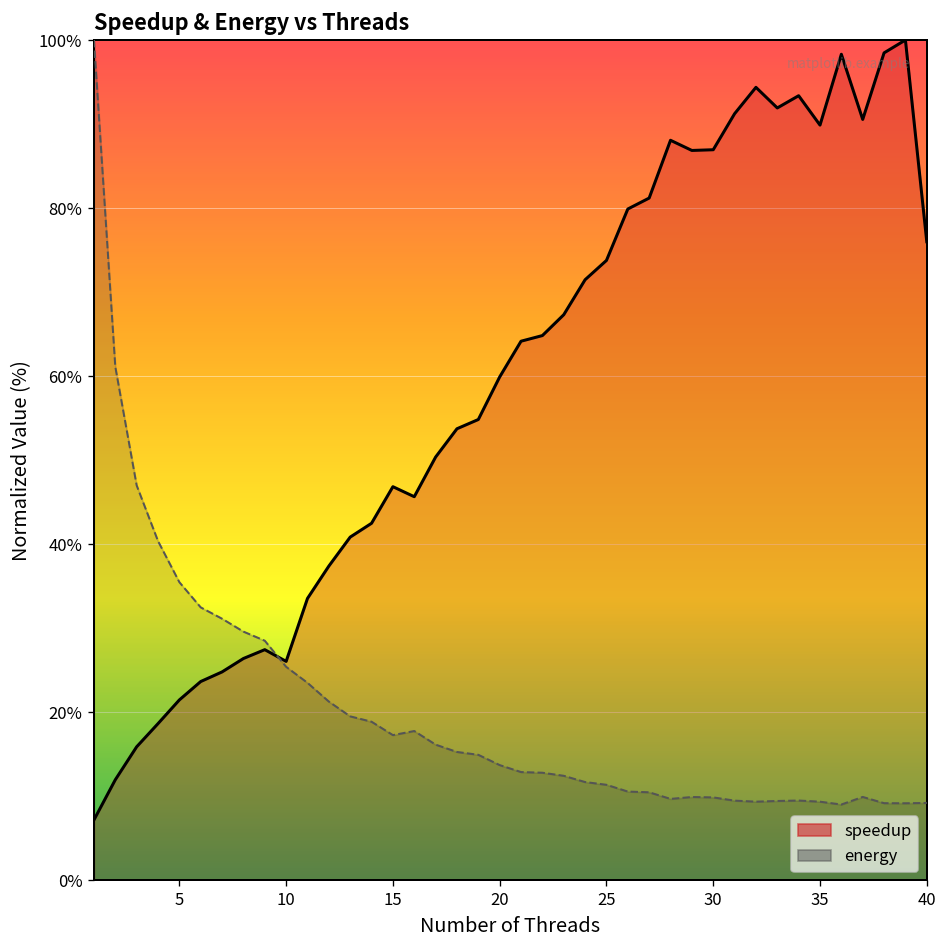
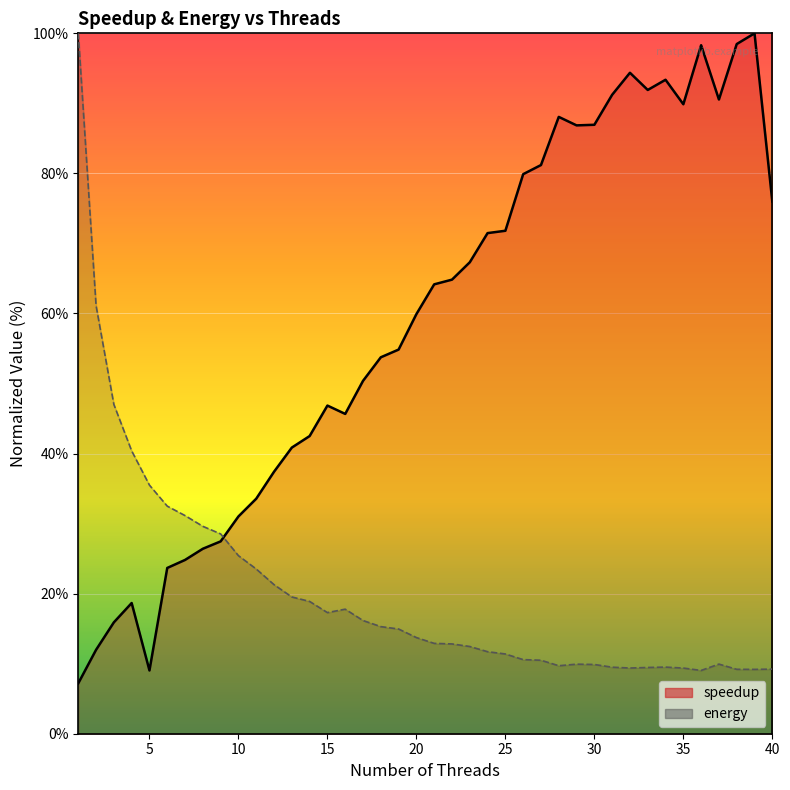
  {
    "speedup": {
-     "5": "21%",
-     "10": "26%",
+     "5": "9%",
+     "10": "31%",
      "15": "47%",
      "20": "60%",
-     "25": "74%",
+     "25": "72%",
      "30": "87%",
      "35": "90%",
      "40": "76%"
    }
  }
